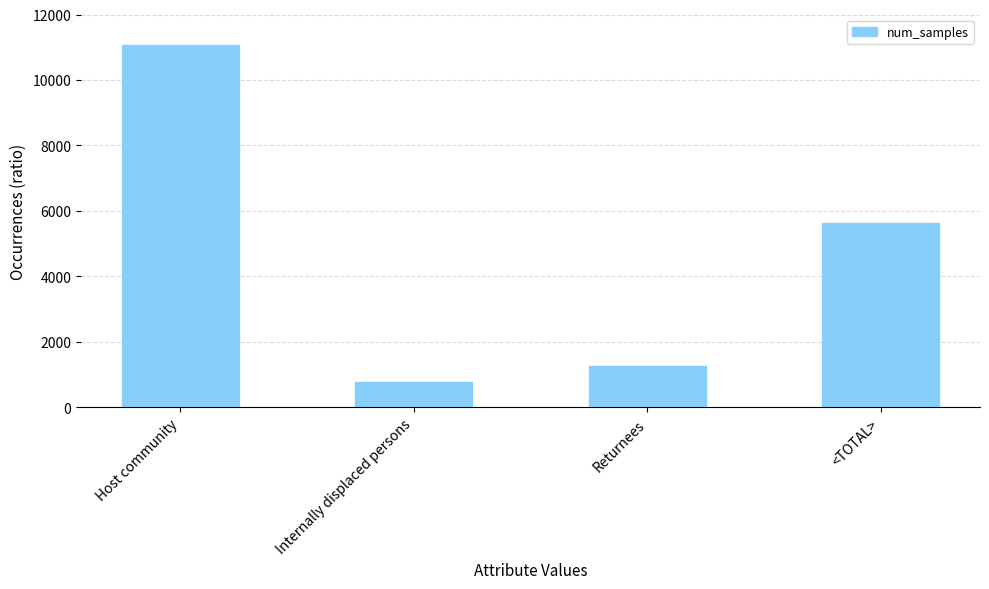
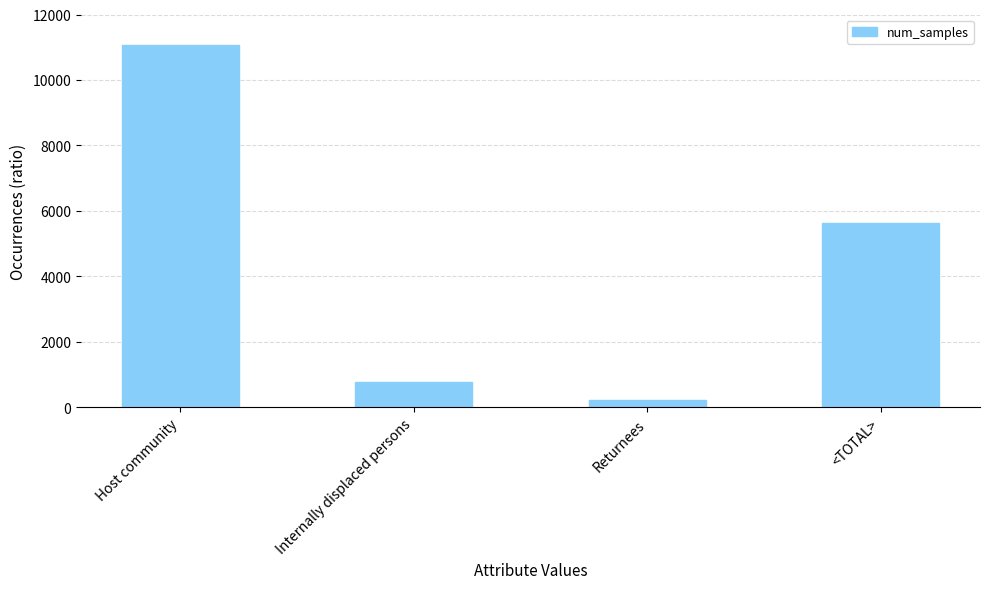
  {
    "Host community": 11100,
    "Internally displaced persons": 800,
-   "Returnees": 1300,
+   "Returnees": 200,
    "<TOTAL>": 5600
  }
